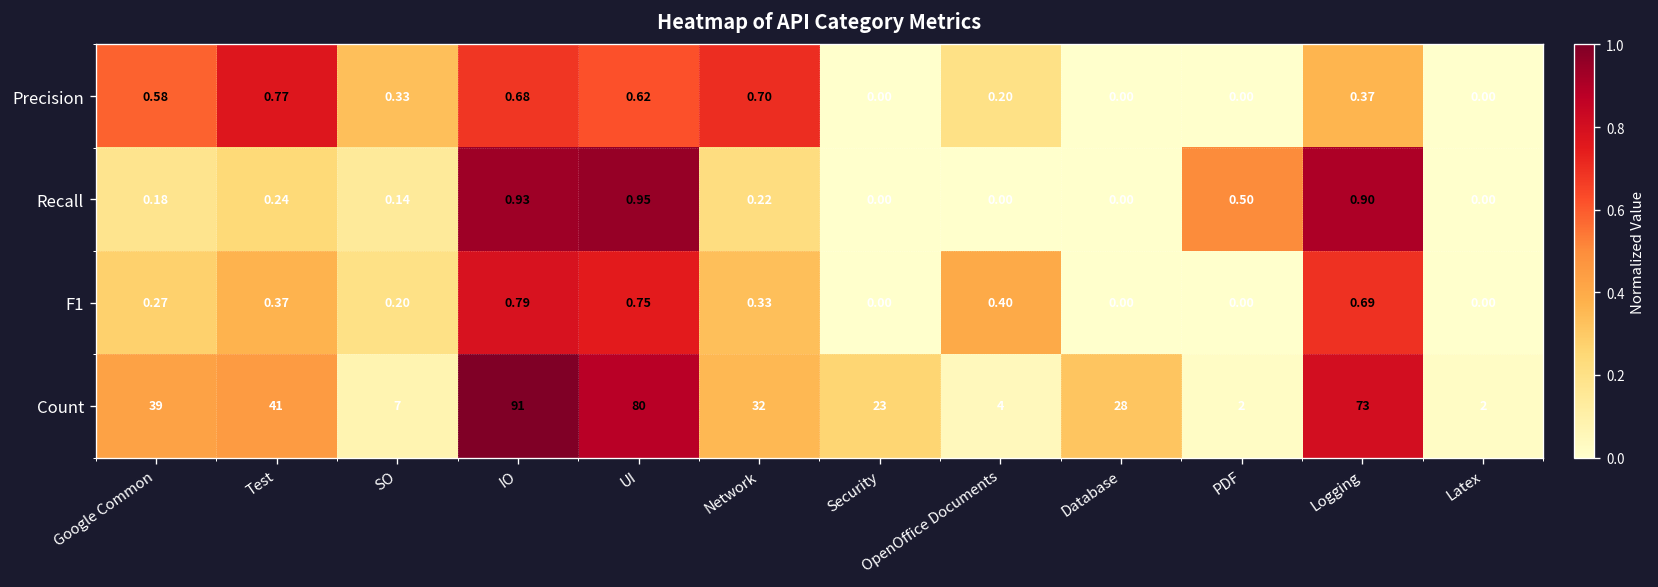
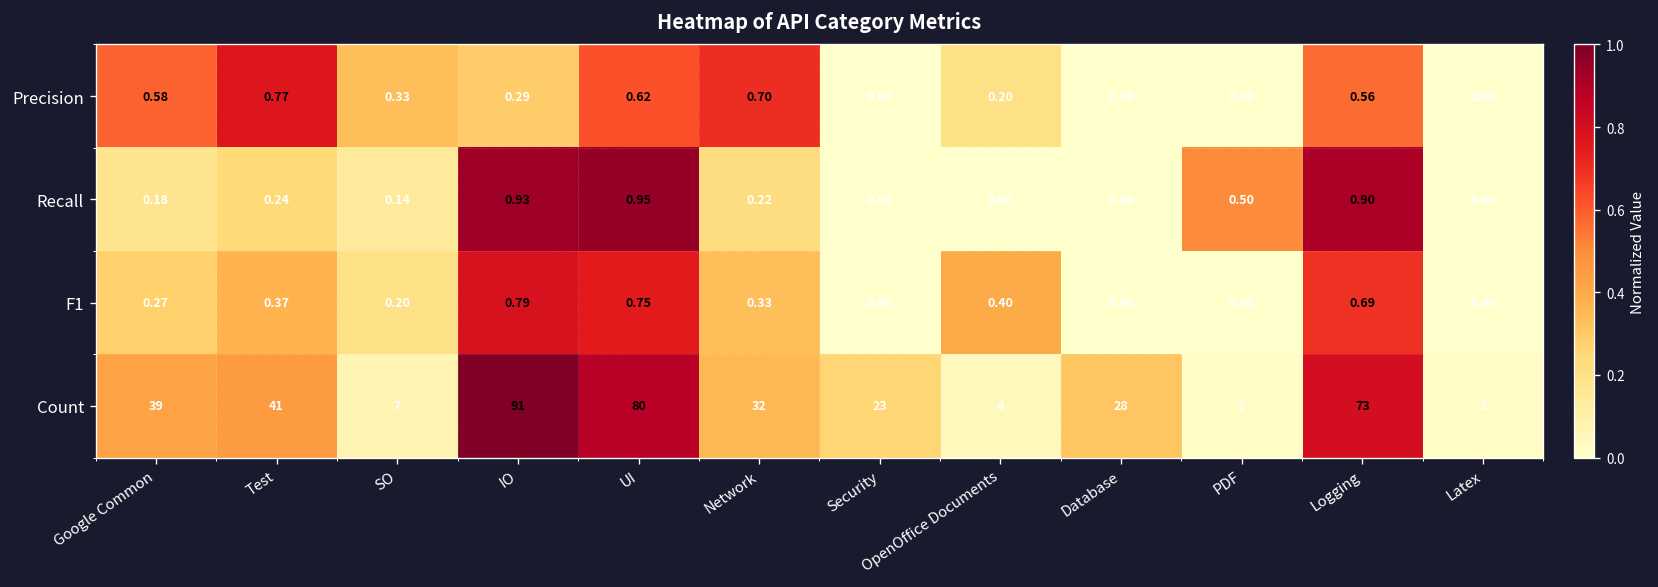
  {
    "Precision": {
      "Google Common": 0.58,
      "Test": 0.77,
      "SO": 0.33,
-     "IO": 0.68,
+     "IO": 0.29,
      "UI": 0.62,
      "Network": 0.70,
      "Security": 0.00,
      "OpenOffice Documents": 0.20,
      "Database": 0.00,
      "PDF": 0.00,
-     "Logging": 0.37,
+     "Logging": 0.56,
      "Latex": 0.00
    },
    "Recall": {
      "Google Common": 0.18,
      "Test": 0.24,
      "SO": 0.14,
      "IO": 0.93,
      "UI": 0.95,
      "Network": 0.22,
      "Security": 0.00,
      "OpenOffice Documents": 0.00,
      "Database": 0.00,
      "PDF": 0.50,
      "Logging": 0.90,
      "Latex": 0.00
    },
    "F1": {
      "Google Common": 0.27,
      "Test": 0.37,
      "SO": 0.20,
      "IO": 0.79,
      "UI": 0.75,
      "Network": 0.33,
      "Security": 0.00,
      "OpenOffice Documents": 0.40,
      "Database": 0.00,
      "PDF": 0.00,
      "Logging": 0.69,
      "Latex": 0.00
    },
    "Count": {
      "Google Common": 39,
      "Test": 41,
      "SO": 7,
      "IO": 91,
      "UI": 80,
      "Network": 32,
      "Security": 23,
      "OpenOffice Documents": 4,
      "Database": 28,
      "PDF": 2,
      "Logging": 73,
      "Latex": 2
    }
  }
